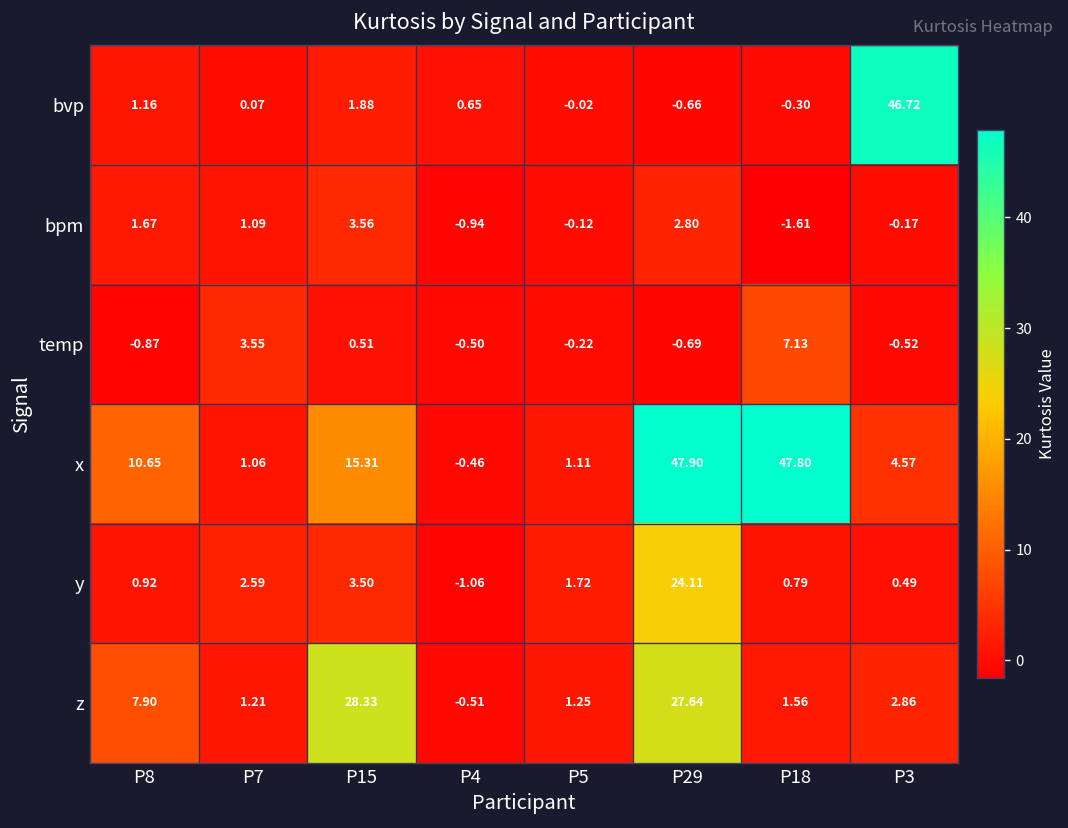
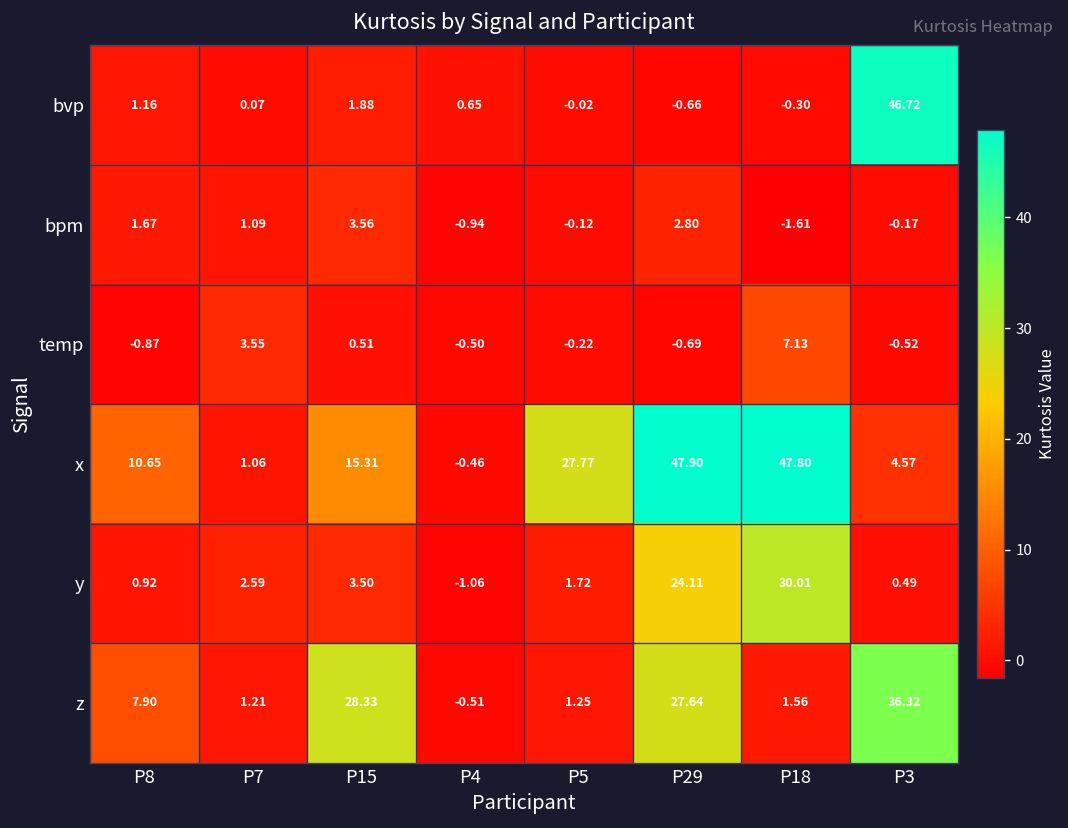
  {
    "bvp": {
      "P8": 1.16,
      "P7": 0.07,
      "P15": 1.88,
      "P4": 0.65,
      "P5": -0.02,
      "P29": -0.66,
      "P18": -0.30,
      "P3": 46.72
    },
    "bpm": {
      "P8": 1.67,
      "P7": 1.09,
      "P15": 3.56,
      "P4": -0.94,
      "P5": -0.12,
      "P29": 2.80,
      "P18": -1.61,
      "P3": -0.17
    },
    "temp": {
      "P8": -0.87,
      "P7": 3.55,
      "P15": 0.51,
      "P4": -0.50,
      "P5": -0.22,
      "P29": -0.69,
      "P18": 7.13,
      "P3": -0.52
    },
    "x": {
      "P8": 10.65,
      "P7": 1.06,
      "P15": 15.31,
      "P4": -0.46,
-     "P5": 1.11,
+     "P5": 27.77,
      "P29": 47.90,
      "P18": 47.80,
      "P3": 4.57
    },
    "y": {
      "P8": 0.92,
      "P7": 2.59,
      "P15": 3.50,
      "P4": -1.06,
      "P5": 1.72,
      "P29": 24.11,
-     "P18": 0.79,
+     "P18": 30.01,
      "P3": 0.49
    },
    "z": {
      "P8": 7.90,
      "P7": 1.21,
      "P15": 28.33,
      "P4": -0.51,
      "P5": 1.25,
      "P29": 27.64,
      "P18": 1.56,
-     "P3": 2.86
+     "P3": 36.32
    }
  }
